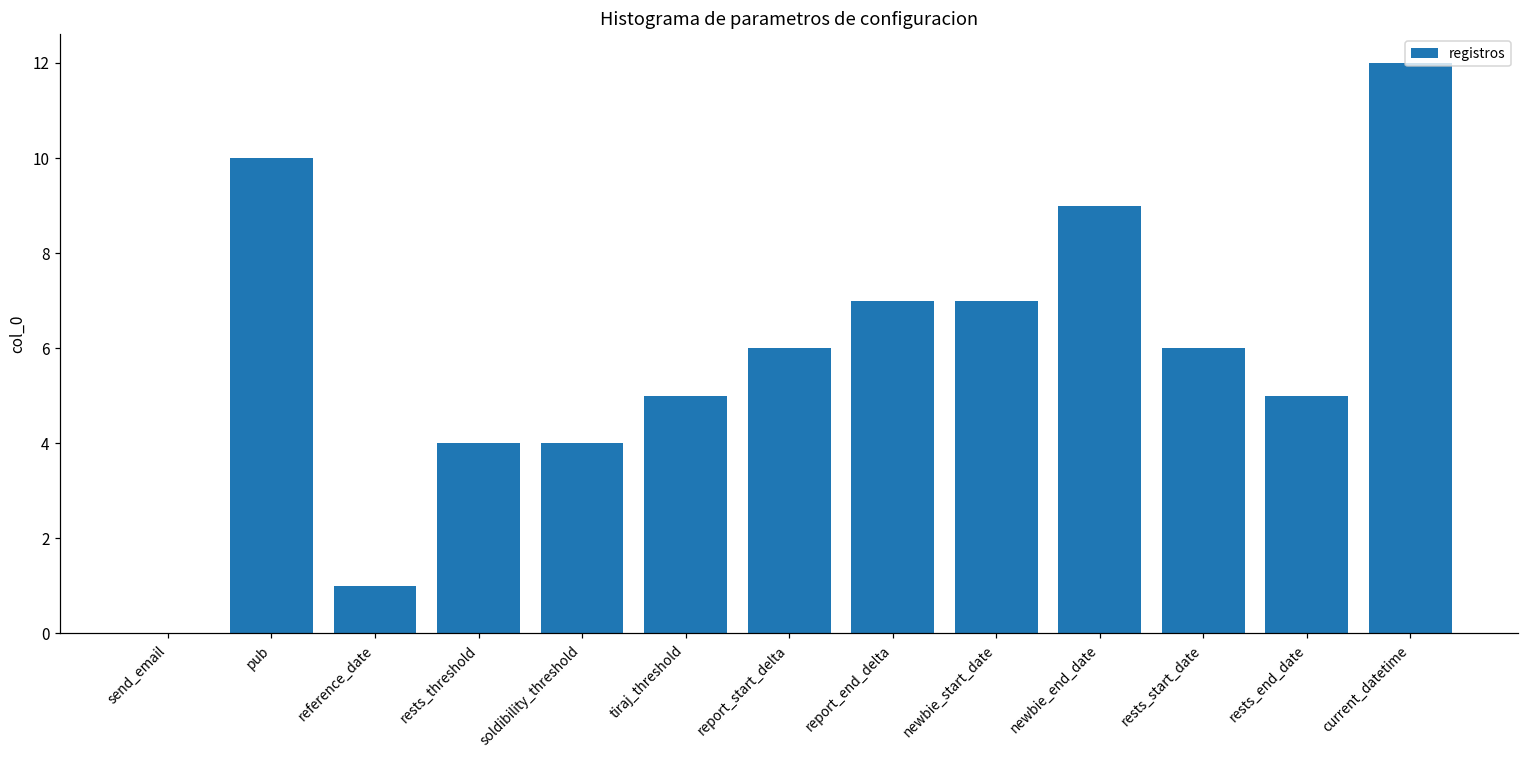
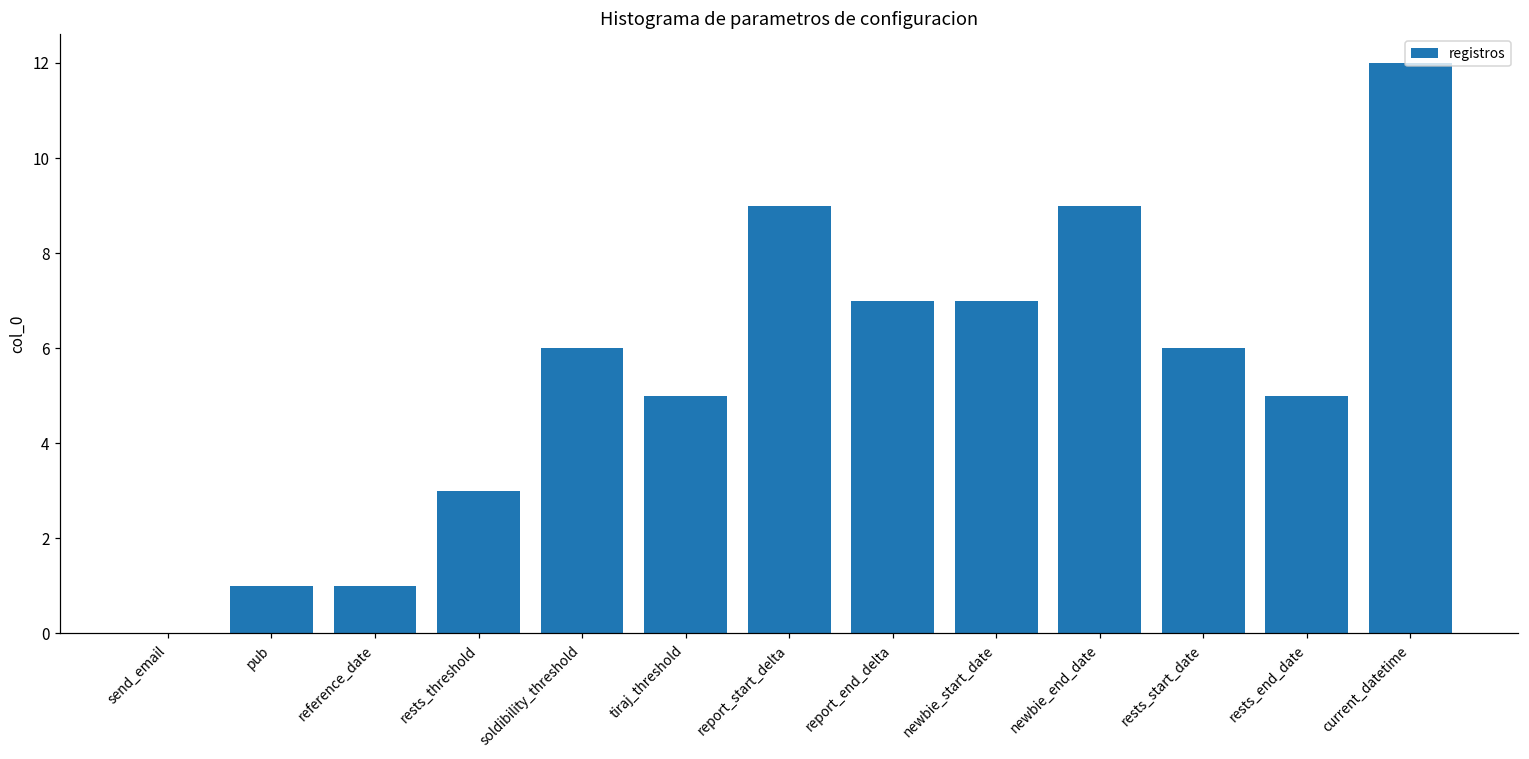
  {
    "send_email": 0,
-   "pub": 10,
+   "pub": 1,
    "reference_date": 1,
-   "rests_threshold": 4,
-   "soldibility_threshold": 4,
+   "rests_threshold": 3,
+   "soldibility_threshold": 6,
    "tiraj_threshold": 5,
-   "report_start_delta": 6,
+   "report_start_delta": 9,
    "report_end_delta": 7,
    "newbie_start_date": 7,
    "newbie_end_date": 9,
    "rests_start_date": 6,
    "rests_end_date": 5
  }
